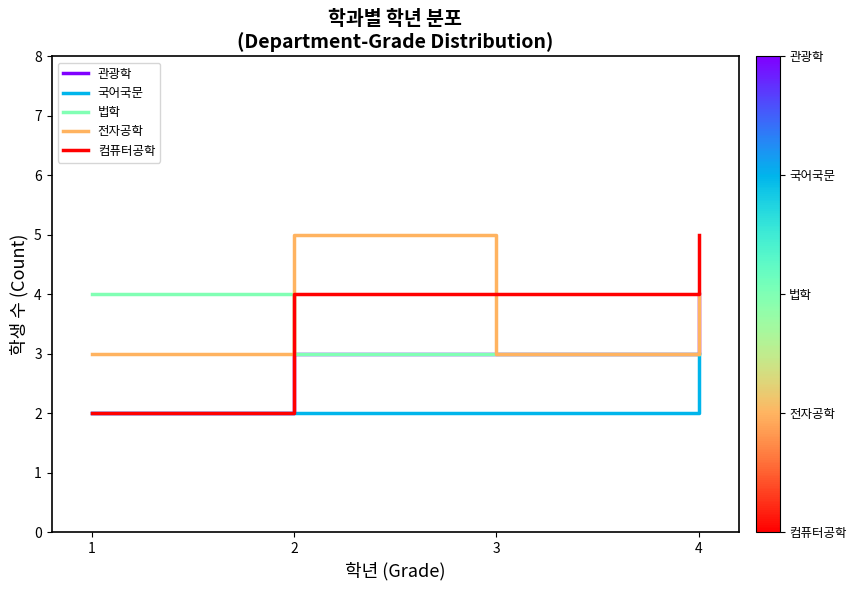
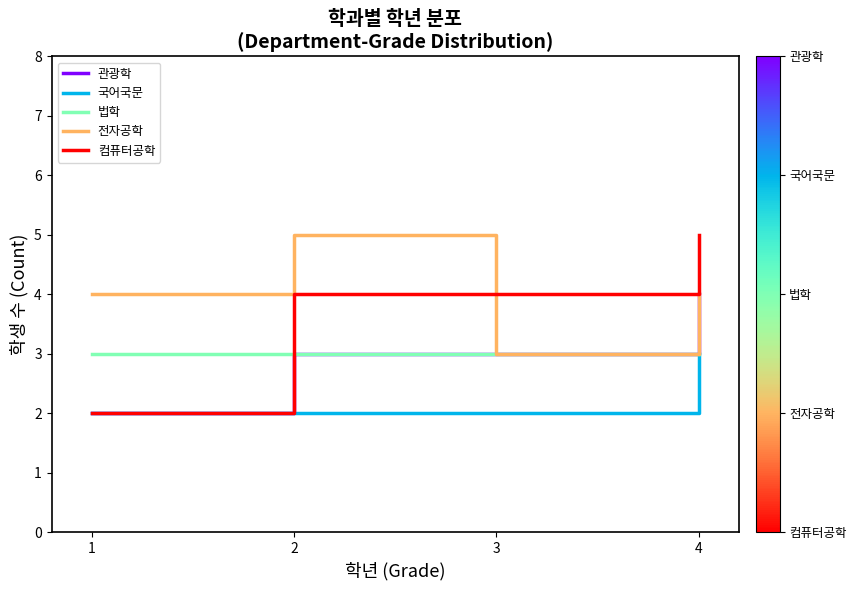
  {
    "국어국문": {
      "2": 2,
      "3": 2
    },
    "법학": {
-     "1": 4
+     "1": 3
    },
    "전자공학": {
-     "1": 3,
+     "1": 4,
      "2": 5
    },
    "컴퓨터공학": {
      "2": 4,
      "3": 4,
      "4": 5
    }
  }
